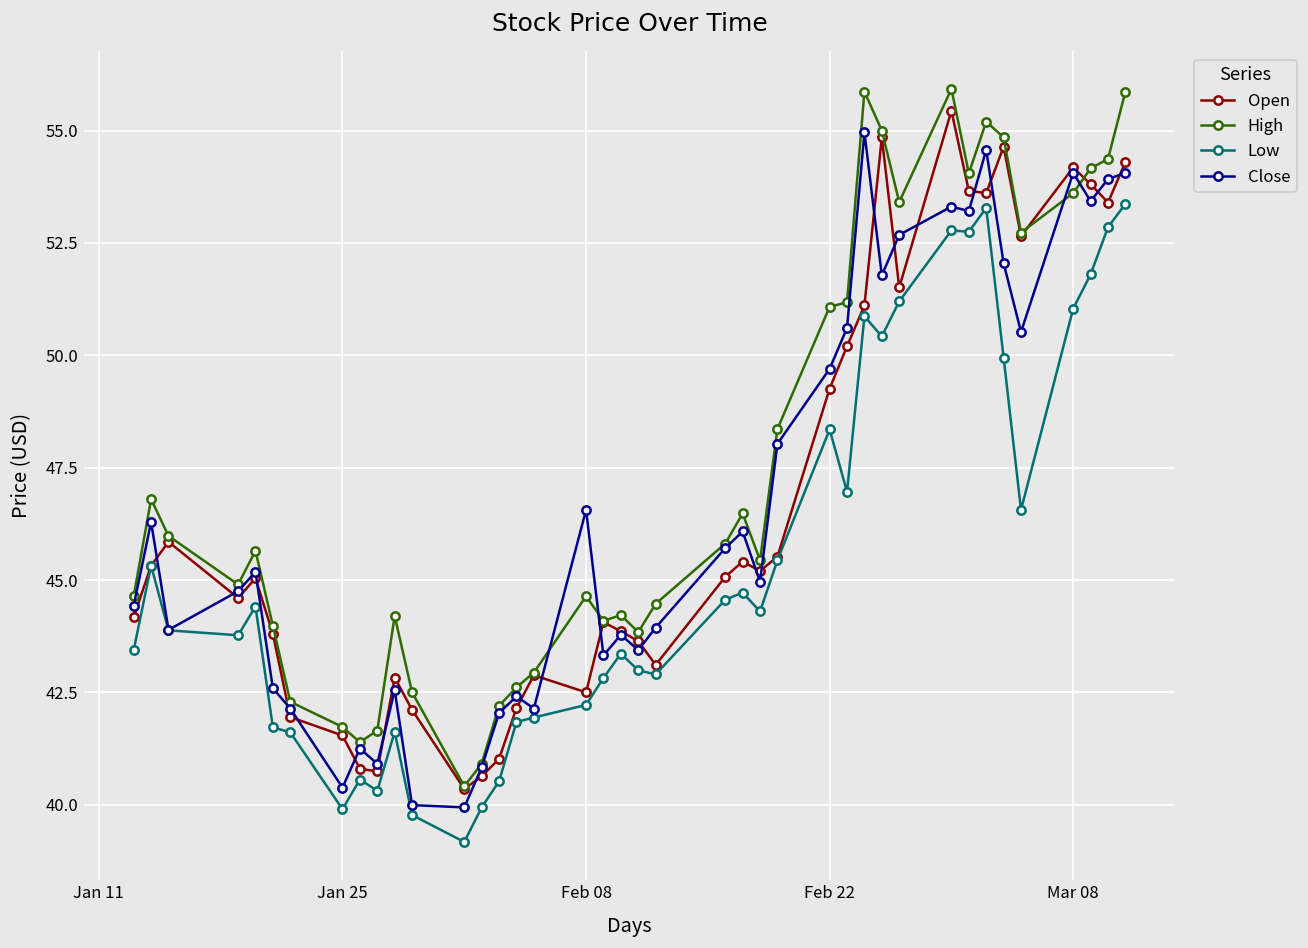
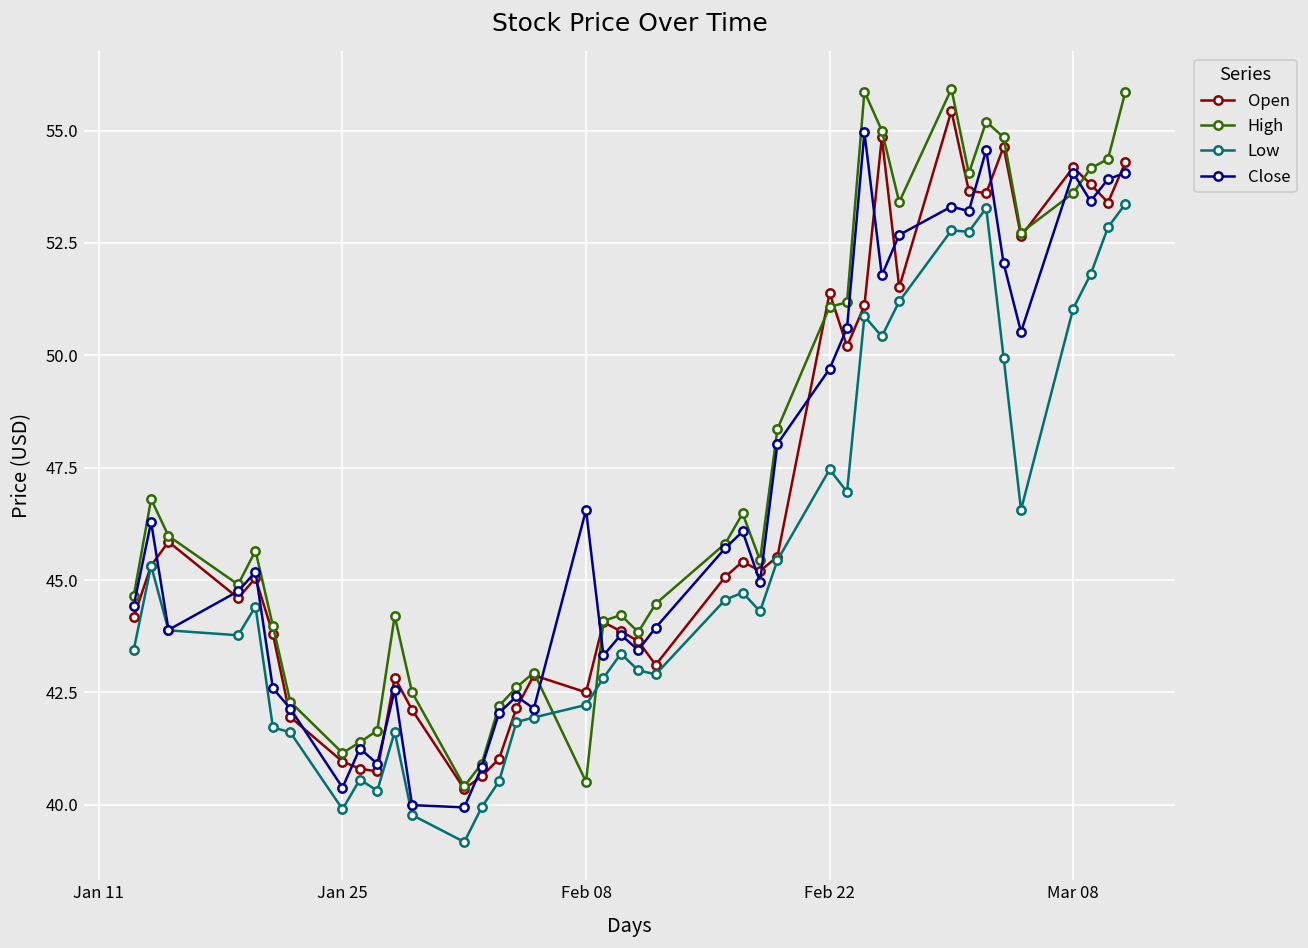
  {
    "Open": {
-     "Jan 25": 41.5,
+     "Jan 25": 41.0,
      "Feb 08": 42.5,
-     "Feb 22": 49.3,
+     "Feb 22": 51.4,
      "Mar 08": 54.2
    },
    "High": {
-     "Jan 25": 41.7,
-     "Feb 08": 44.6,
+     "Jan 25": 41.2,
+     "Feb 08": 40.5,
      "Feb 22": 51.1,
      "Mar 08": 53.6
    },
    "Low": {
      "Jan 25": 39.9,
      "Feb 08": 42.2,
-     "Feb 22": 48.4,
+     "Feb 22": 47.5,
      "Mar 08": 51.0
    },
    "Close": {
      "Jan 25": 40.4,
      "Feb 08": 46.6,
      "Feb 22": 49.7,
      "Mar 08": 54.1
    }
  }
